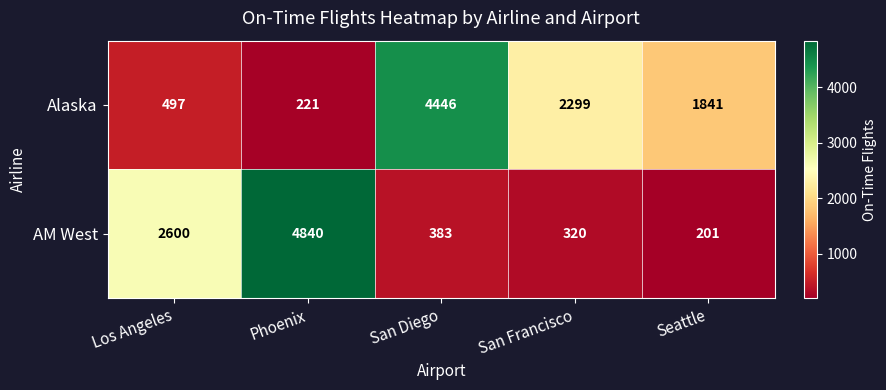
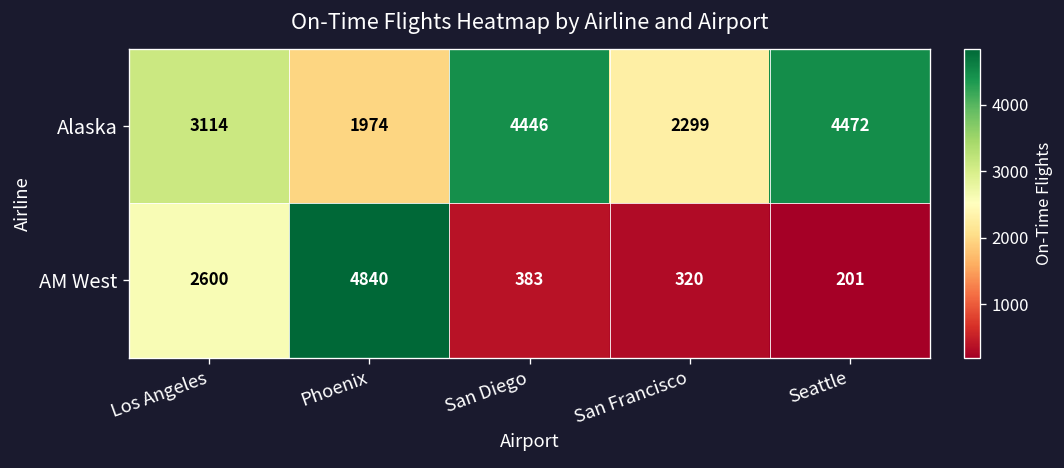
  {
    "Alaska": {
-     "Los Angeles": 497,
-     "Phoenix": 221,
+     "Los Angeles": 3114,
+     "Phoenix": 1974,
      "San Diego": 4446,
      "San Francisco": 2299,
-     "Seattle": 1841
+     "Seattle": 4472
    },
    "AM West": {
      "Los Angeles": 2600,
      "Phoenix": 4840,
      "San Diego": 383,
      "San Francisco": 320,
      "Seattle": 201
    }
  }
